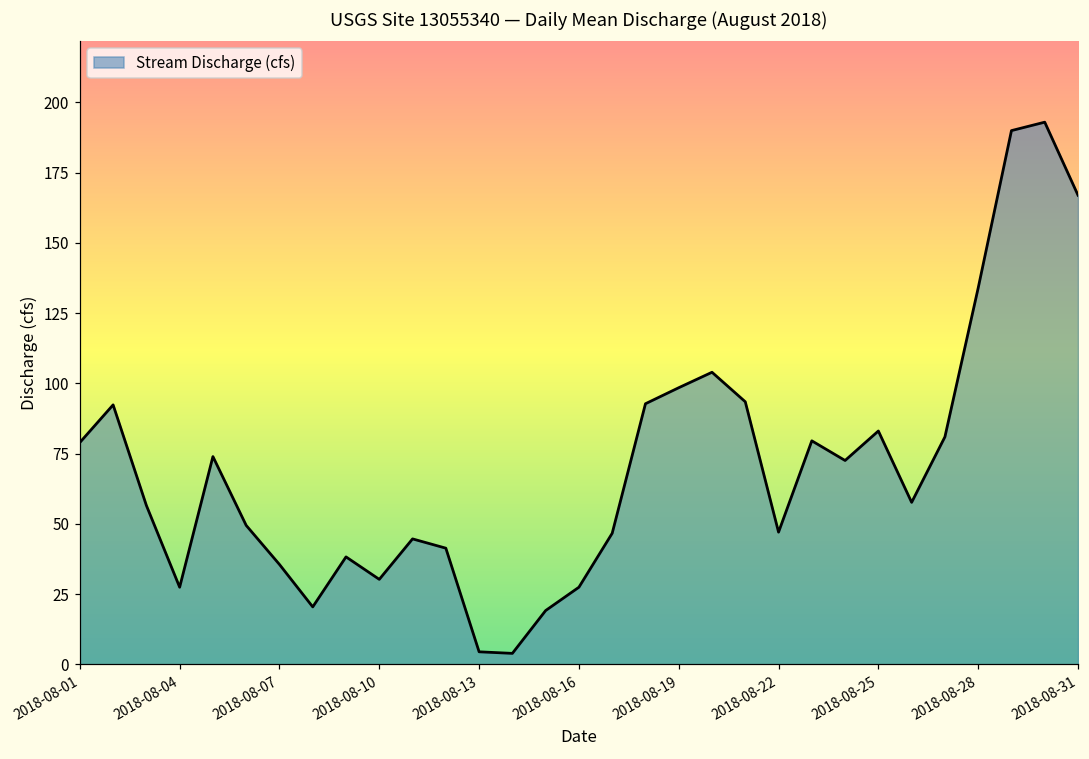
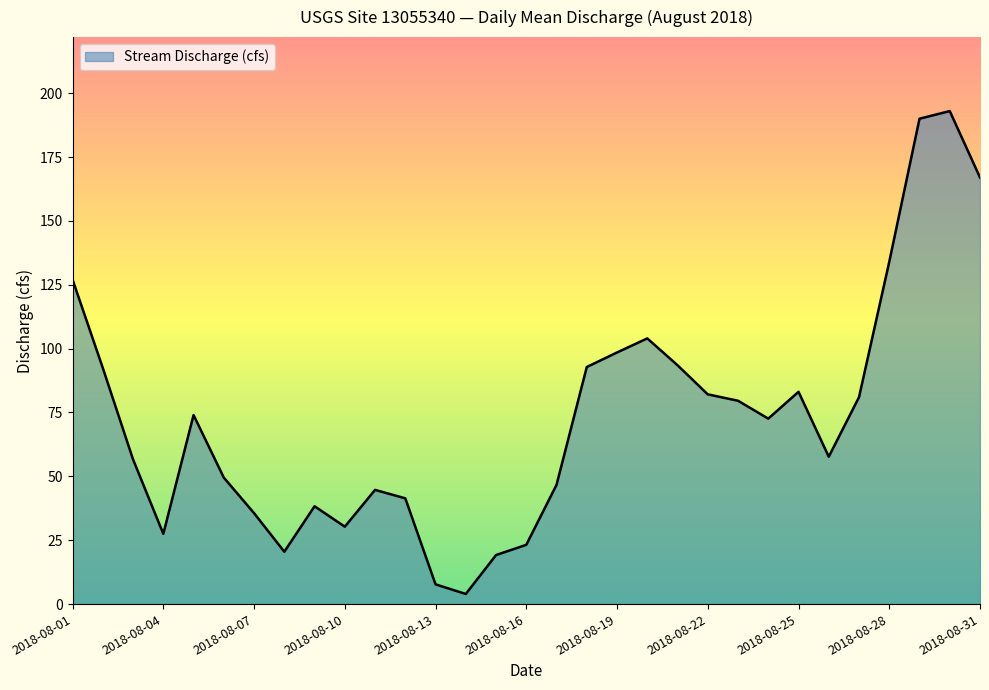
  {
-   "2018-08-01": 79,
+   "2018-08-01": 127,
    "2018-08-04": 28,
    "2018-08-07": 36,
    "2018-08-10": 30,
-   "2018-08-13": 5,
-   "2018-08-16": 28,
+   "2018-08-13": 8,
+   "2018-08-16": 23,
    "2018-08-19": 99,
-   "2018-08-22": 47,
+   "2018-08-22": 82,
    "2018-08-25": 83,
    "2018-08-28": 134,
    "2018-08-31": 167
  }
